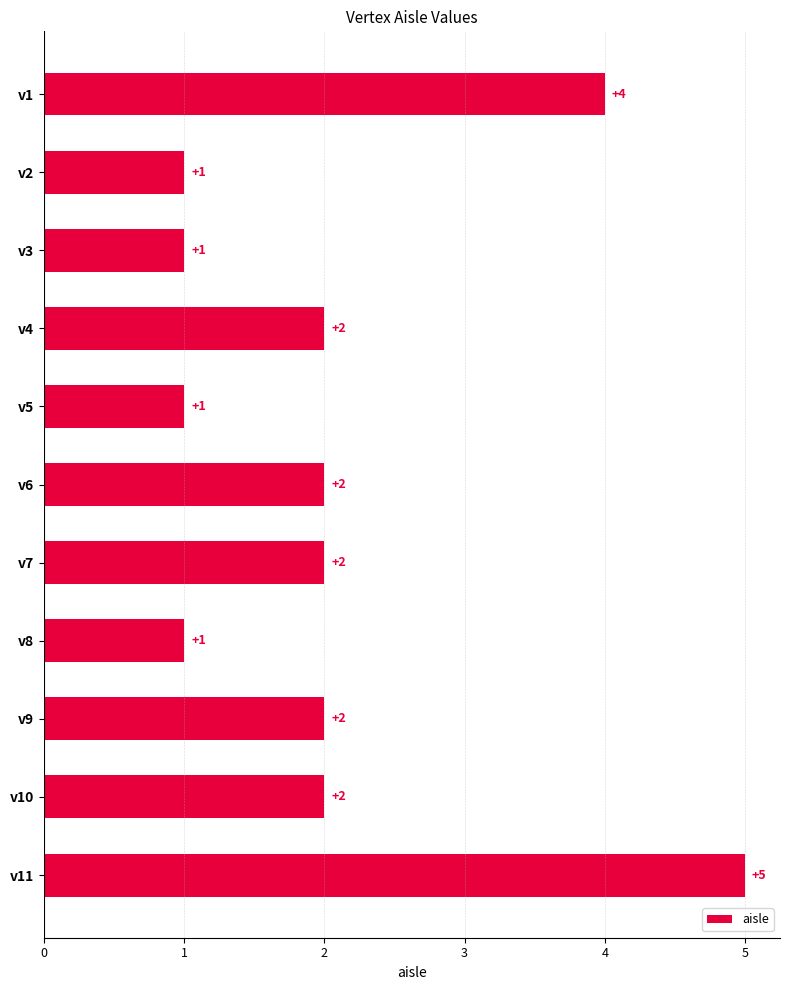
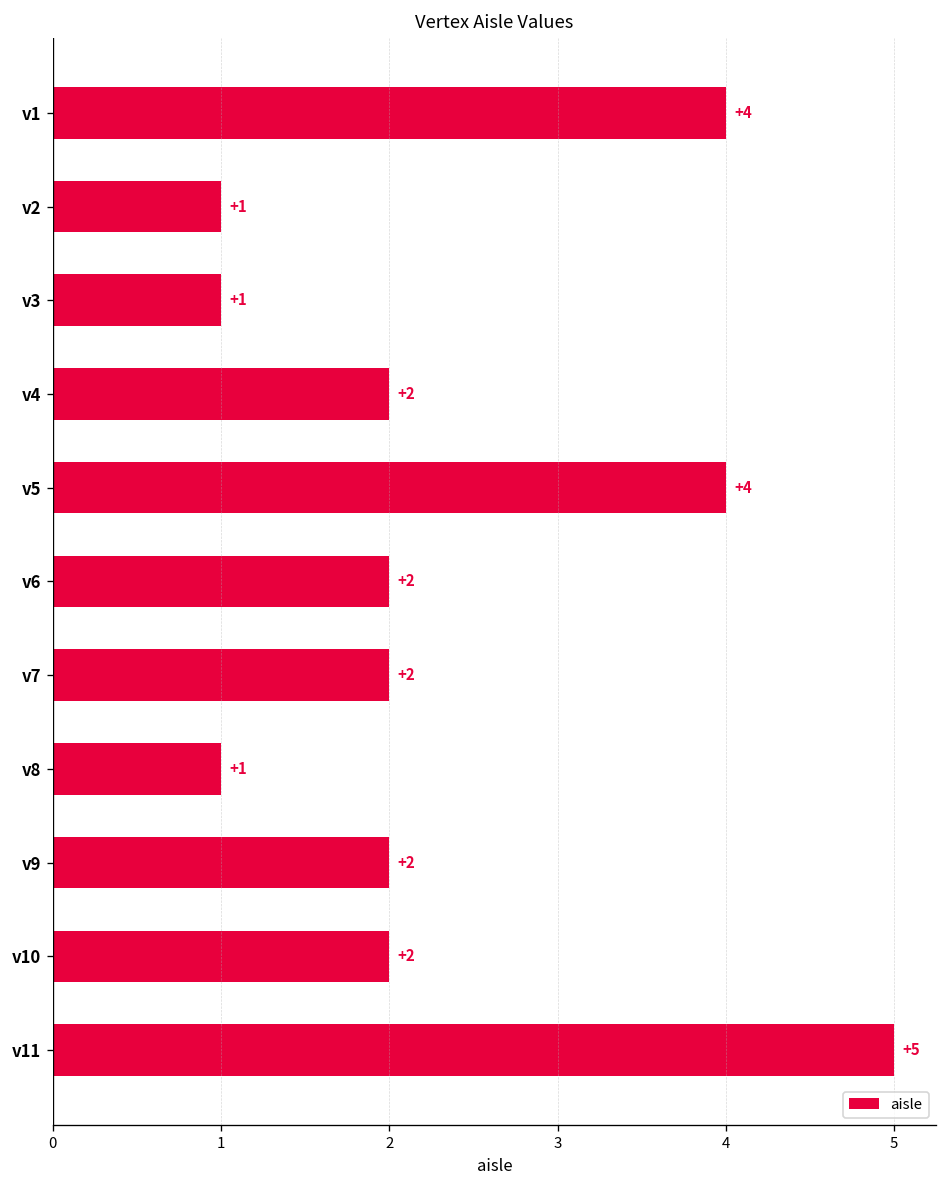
  {
    "v1": "+4",
    "v2": "+1",
    "v3": "+1",
    "v4": "+2",
-   "v5": "+1",
+   "v5": "+4",
    "v6": "+2",
    "v7": "+2",
    "v8": "+1",
    "v9": "+2",
    "v10": "+2",
    "v11": "+5"
  }
